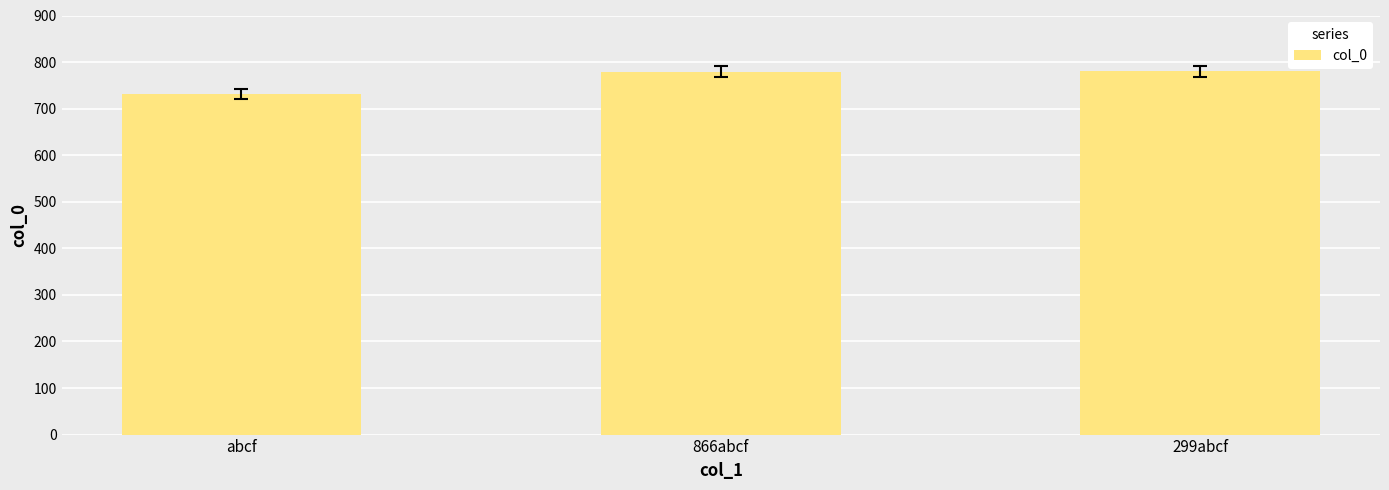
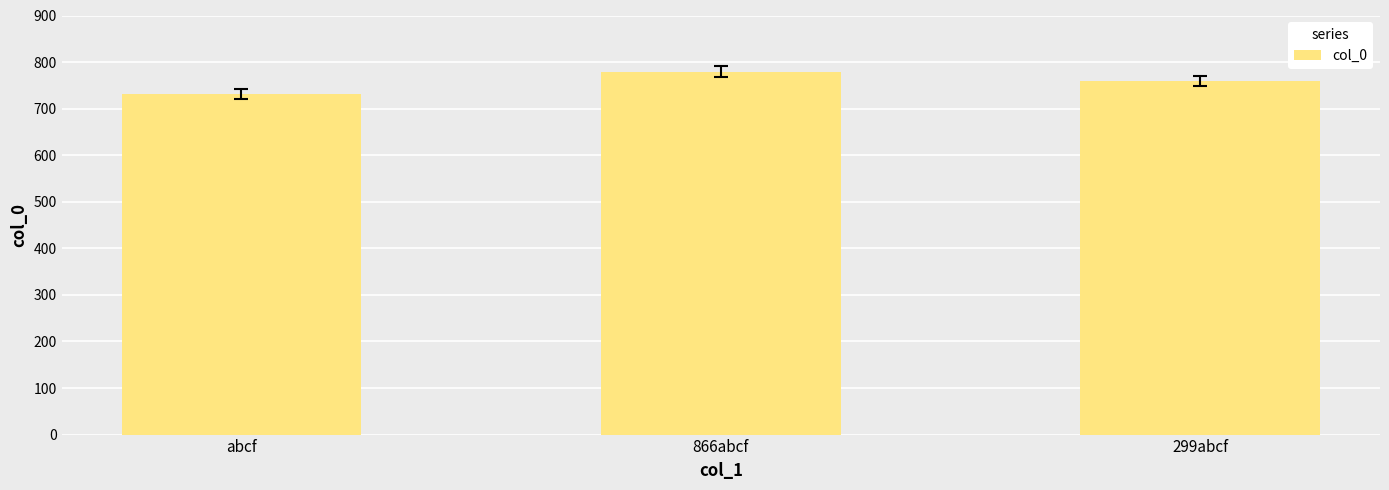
  {
    "col_0": {
      "abcf": 730,
      "866abcf": 780,
-     "299abcf": 780
+     "299abcf": 760
    }
  }
